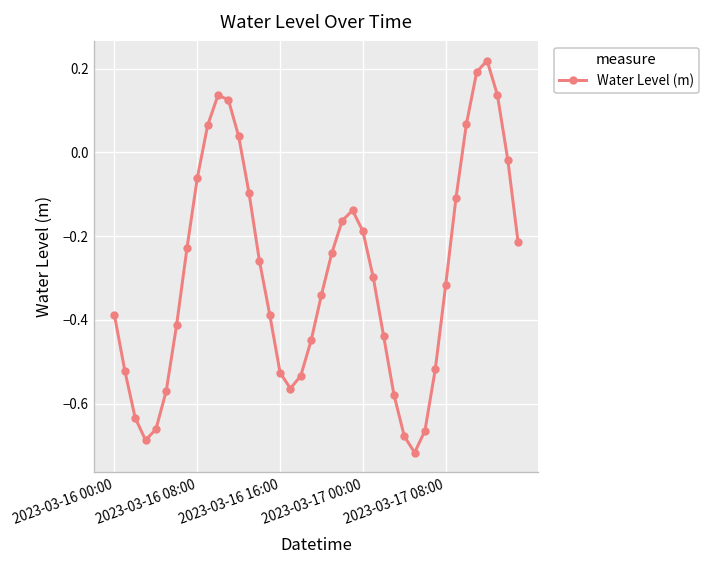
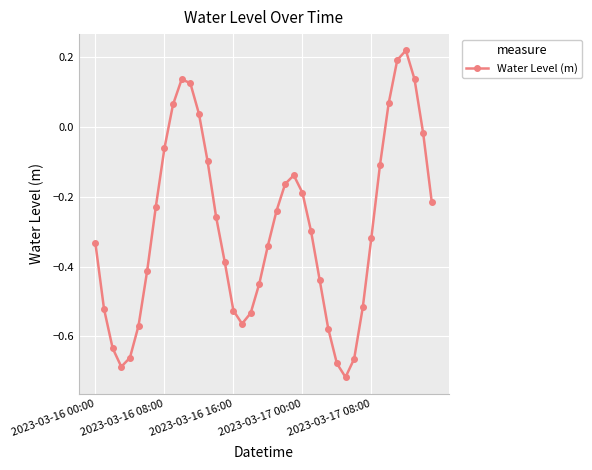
  {
-   "2023-03-16 00:00": -0.39,
+   "2023-03-16 00:00": -0.33,
    "2023-03-16 08:00": -0.06,
    "2023-03-16 16:00": -0.53,
    "2023-03-17 00:00": -0.19,
    "2023-03-17 08:00": -0.32
  }
